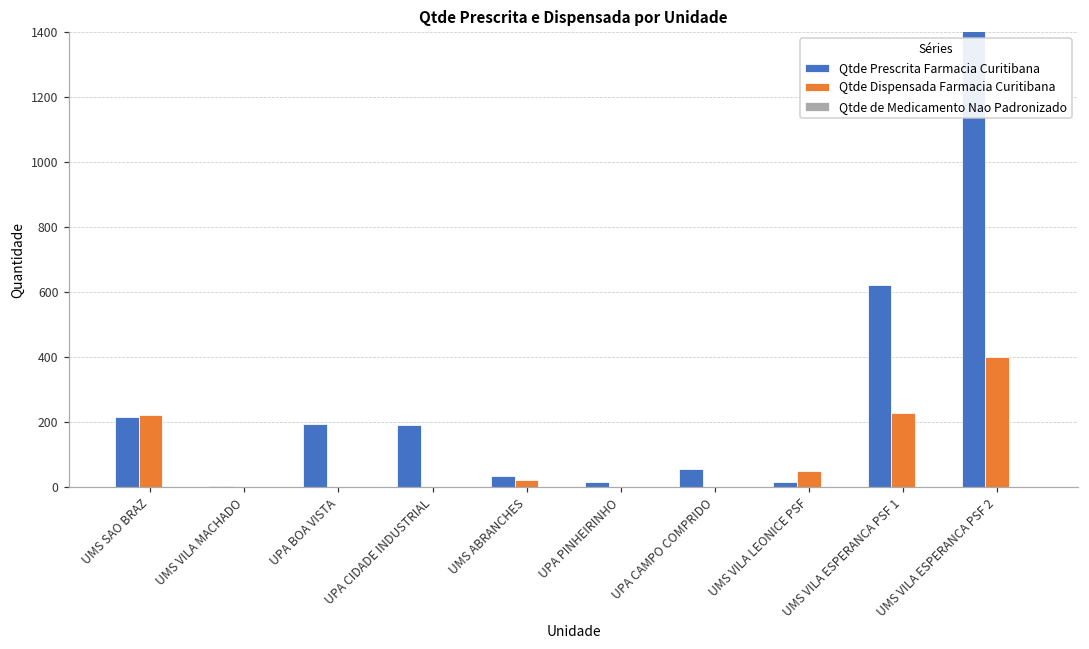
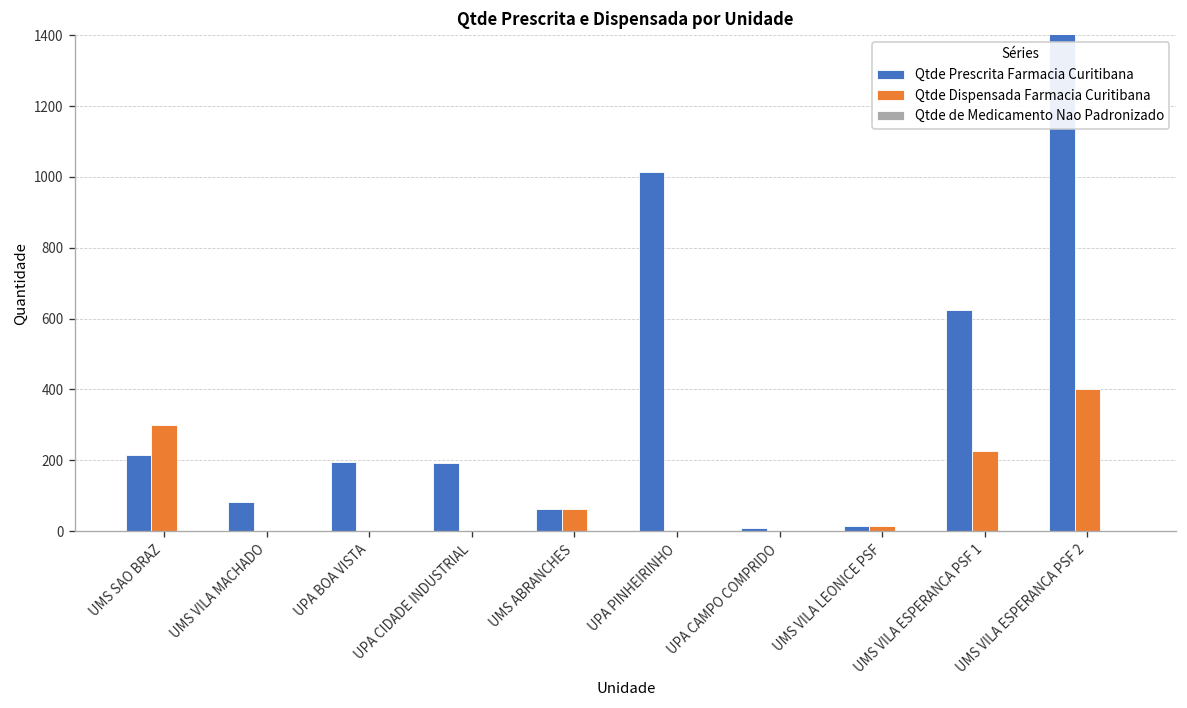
  {
    "Qtde Prescrita Farmacia Curitibana": {
      "UMS SAO BRAZ": 210,
-     "UMS VILA MACHADO": 0,
+     "UMS VILA MACHADO": 80,
      "UPA BOA VISTA": 200,
      "UPA CIDADE INDUSTRIAL": 190,
-     "UMS ABRANCHES": 30,
-     "UPA PINHEIRINHO": 20,
-     "UPA CAMPO COMPRIDO": 50,
+     "UMS ABRANCHES": 60,
+     "UPA PINHEIRINHO": 1010,
+     "UPA CAMPO COMPRIDO": 10,
      "UMS VILA LEONICE PSF": 20,
      "UMS VILA ESPERANCA PSF 1": 620
    },
    "Qtde Dispensada Farmacia Curitibana": {
-     "UMS SAO BRAZ": 220,
+     "UMS SAO BRAZ": 300,
      "UMS VILA MACHADO": 0,
      "UPA BOA VISTA": 0,
      "UPA CIDADE INDUSTRIAL": 0,
-     "UMS ABRANCHES": 20,
+     "UMS ABRANCHES": 60,
      "UPA PINHEIRINHO": 0,
      "UPA CAMPO COMPRIDO": 0,
-     "UMS VILA LEONICE PSF": 50,
+     "UMS VILA LEONICE PSF": 10,
      "UMS VILA ESPERANCA PSF 1": 230,
      "UMS VILA ESPERANCA PSF 2": 400
    },
    "Qtde de Medicamento Nao Padronizado": {
      "UMS SAO BRAZ": 0,
      "UMS VILA MACHADO": 0,
      "UPA BOA VISTA": 0,
      "UPA CIDADE INDUSTRIAL": 0,
      "UMS ABRANCHES": 0,
      "UPA PINHEIRINHO": 0,
      "UPA CAMPO COMPRIDO": 0,
      "UMS VILA LEONICE PSF": 0,
      "UMS VILA ESPERANCA PSF 1": 0,
      "UMS VILA ESPERANCA PSF 2": 0
    }
  }
